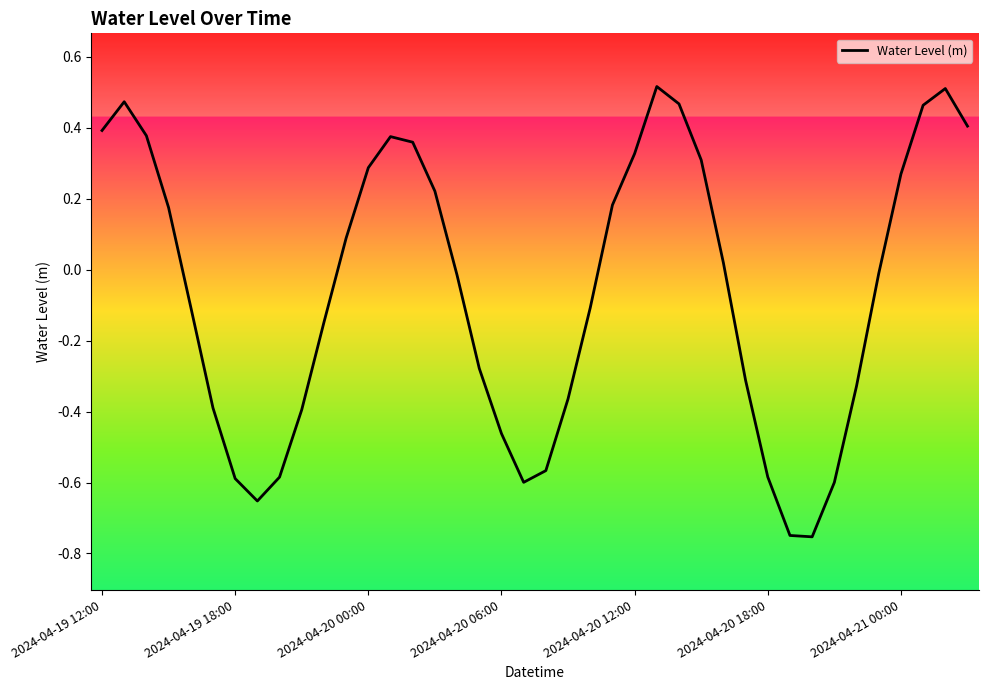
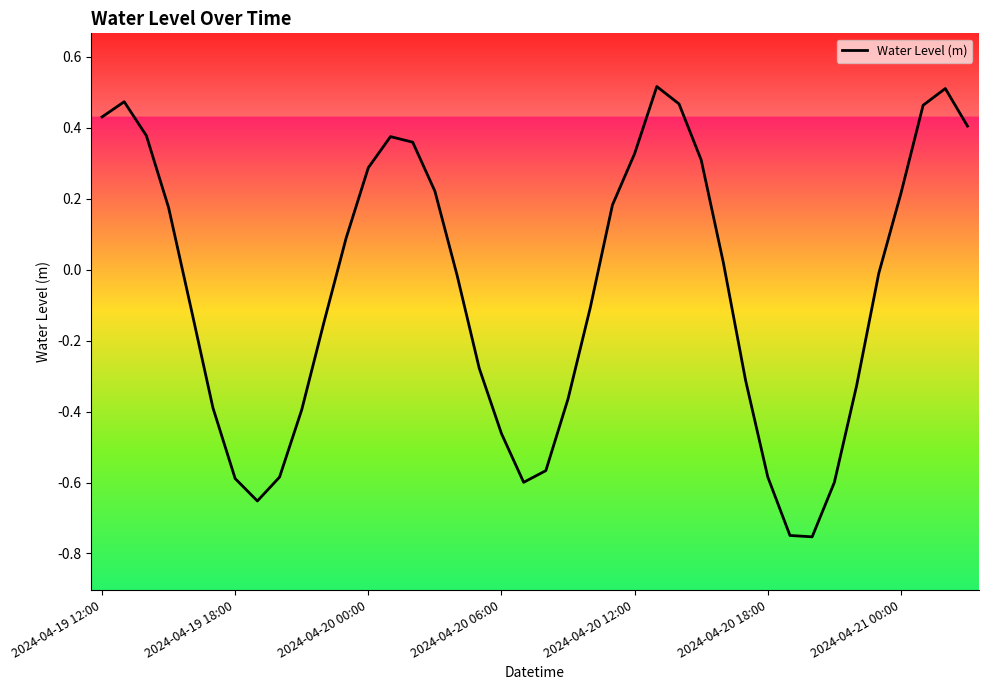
  {
-   "2024-04-19 12:00": 0.39,
+   "2024-04-19 12:00": 0.43,
    "2024-04-19 18:00": -0.59,
    "2024-04-20 00:00": 0.29,
    "2024-04-20 06:00": -0.46,
    "2024-04-20 12:00": 0.33,
    "2024-04-20 18:00": -0.58,
-   "2024-04-21 00:00": 0.27
+   "2024-04-21 00:00": 0.22
  }
